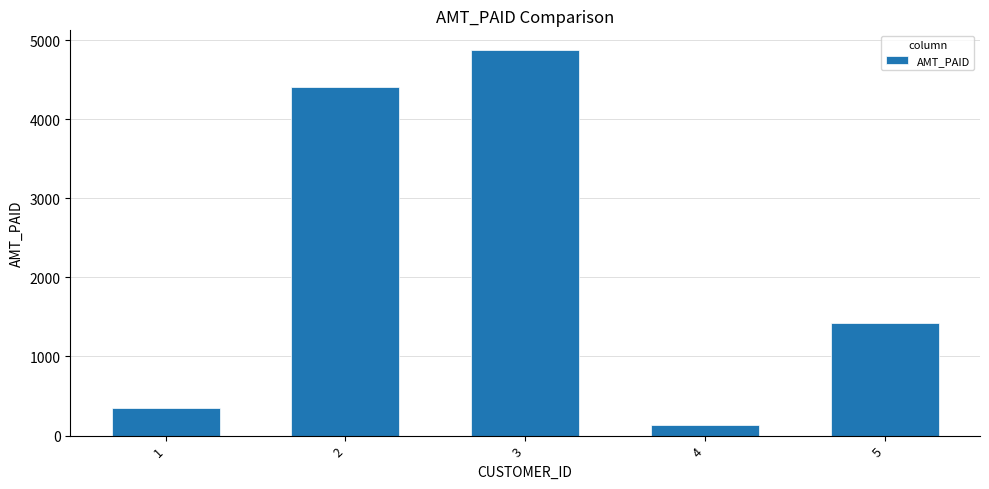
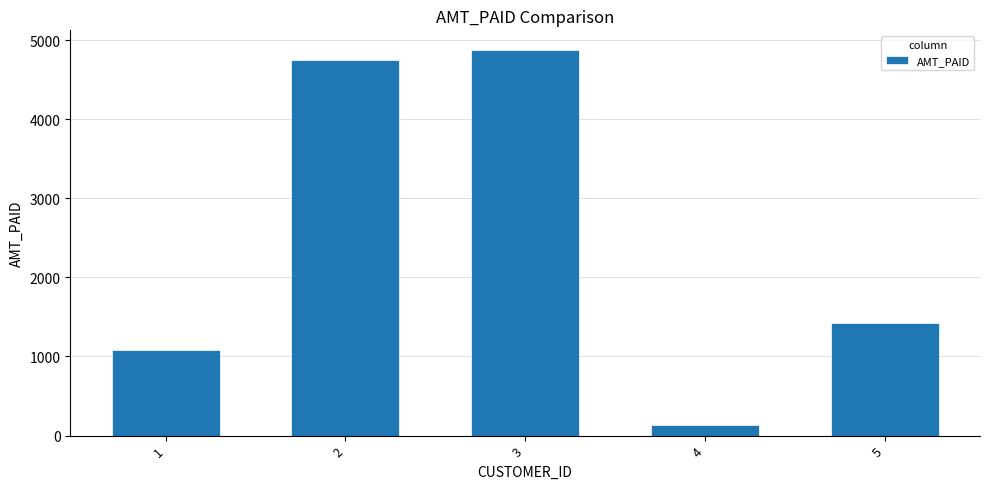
  {
-   "1": 400,
-   "2": 4400,
+   "1": 1100,
+   "2": 4700,
    "3": 4900,
    "4": 100,
    "5": 1400
  }
